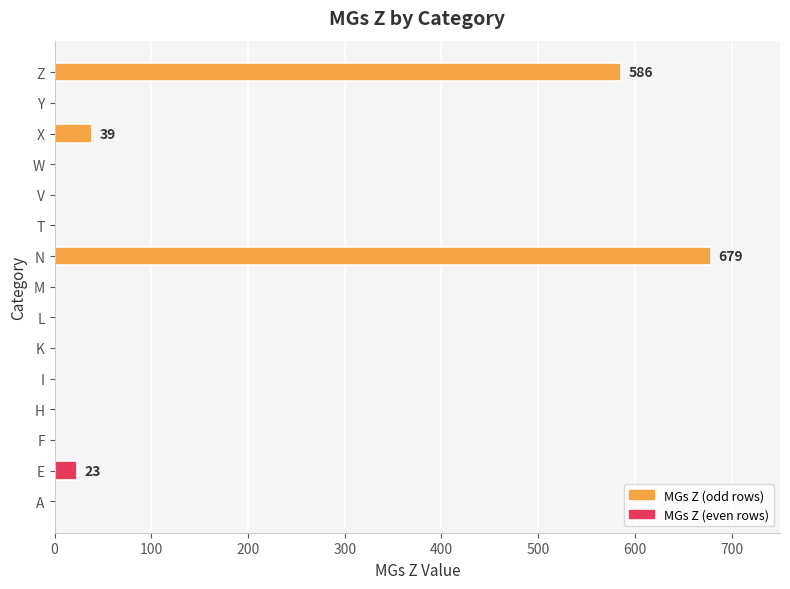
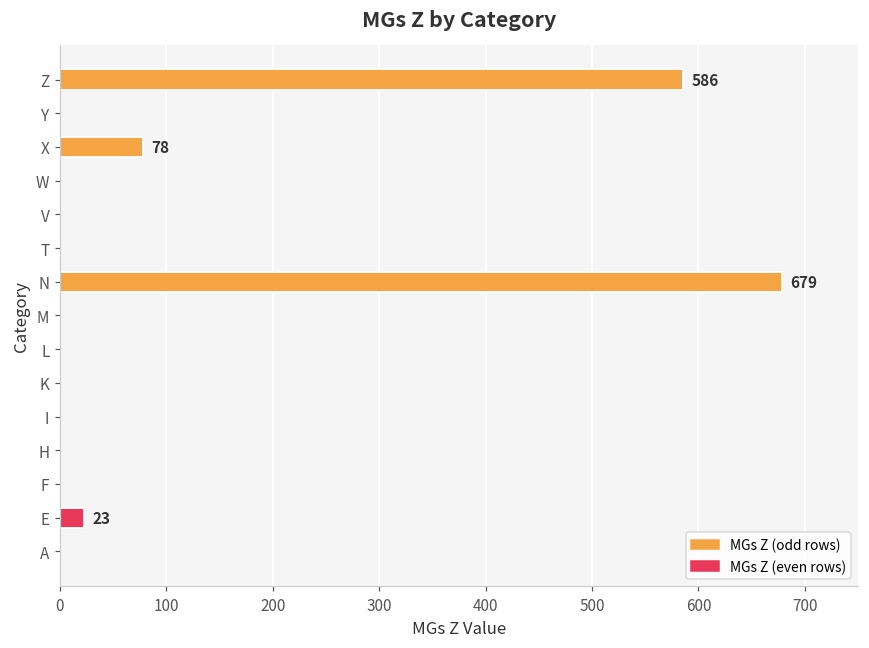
  {
    "Z": 586,
-   "X": 39,
+   "X": 78,
    "N": 679,
    "E": 23
  }
